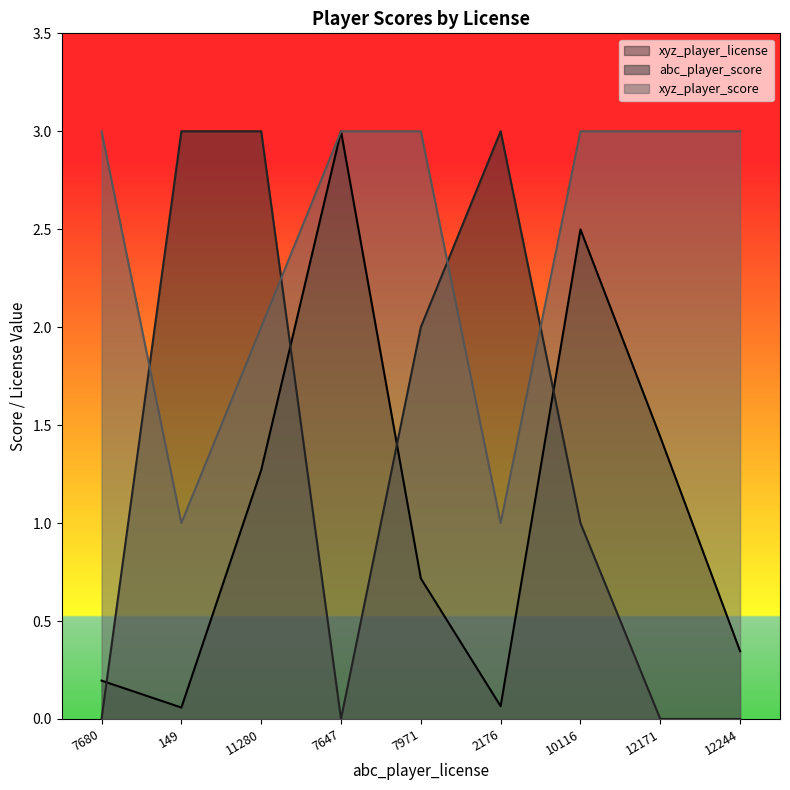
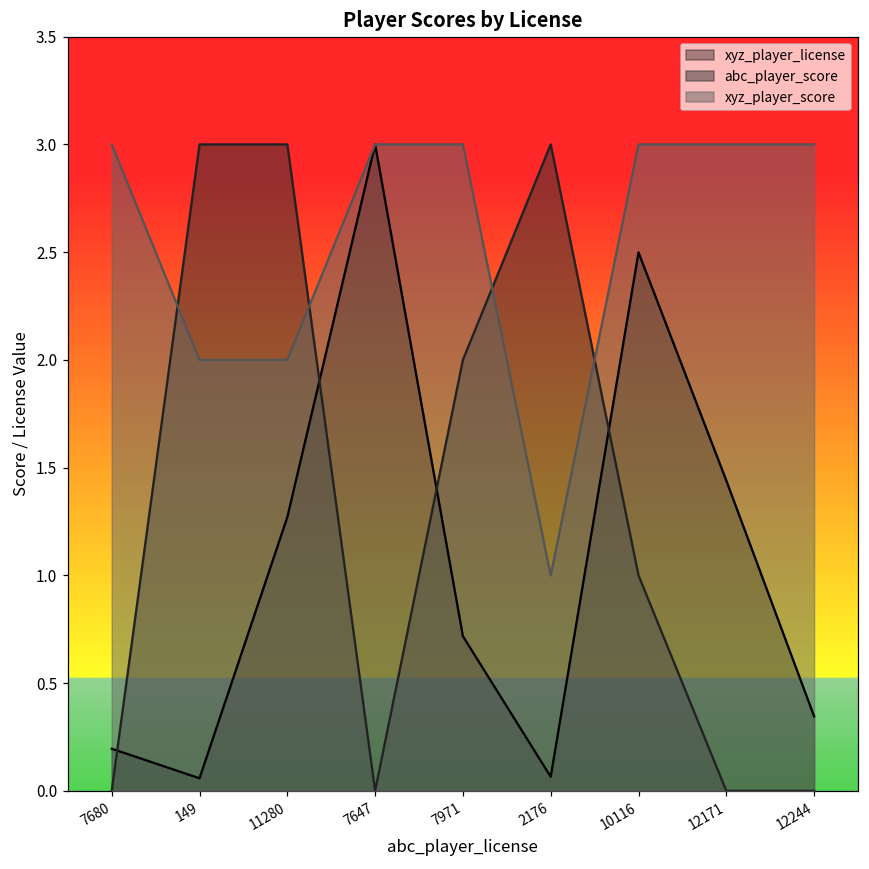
  {
    "xyz_player_license": {
      "7680": 0.20,
      "149": 0.06,
      "11280": 1.27,
      "7971": 0.72,
      "2176": 0.07,
      "10116": 2.50,
      "12171": 1.44,
      "12244": 0.35
    },
    "abc_player_score": {
      "7680": 0,
      "149": 3,
      "11280": 3,
      "7647": 0,
      "7971": 2,
      "2176": 3,
      "10116": 1,
      "12171": 0,
      "12244": 0
    },
    "xyz_player_score": {
      "7680": 3,
-     "149": 1,
+     "149": 2,
      "11280": 2,
      "7971": 3,
      "2176": 1,
      "10116": 3,
      "12171": 3,
      "12244": 3
    }
  }
